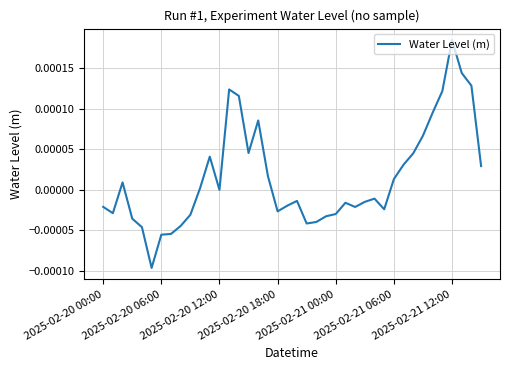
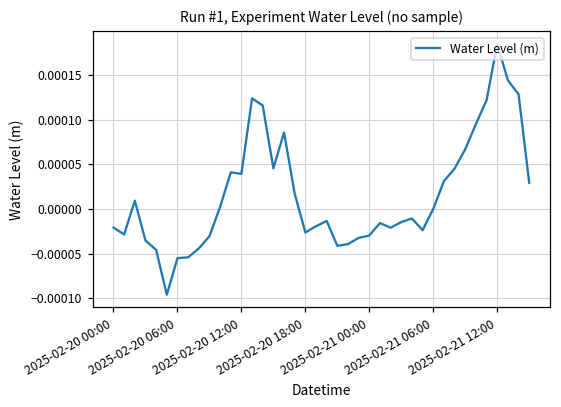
  {
    "2025-02-20 00:00": -0.00002,
    "2025-02-20 06:00": -0.00006,
-   "2025-02-20 12:00": 0.00000,
+   "2025-02-20 12:00": 0.00004,
    "2025-02-20 18:00": -0.00003,
    "2025-02-21 00:00": -0.00003,
-   "2025-02-21 06:00": 0.00001
+   "2025-02-21 06:00": 0.00000
  }
